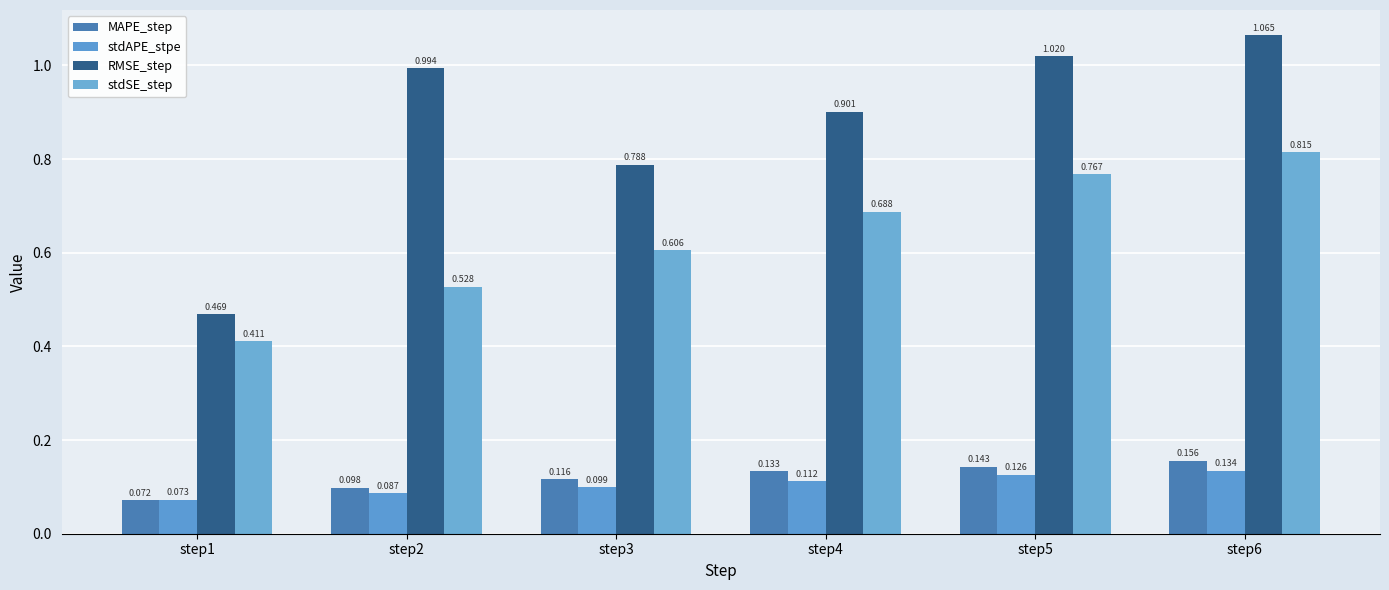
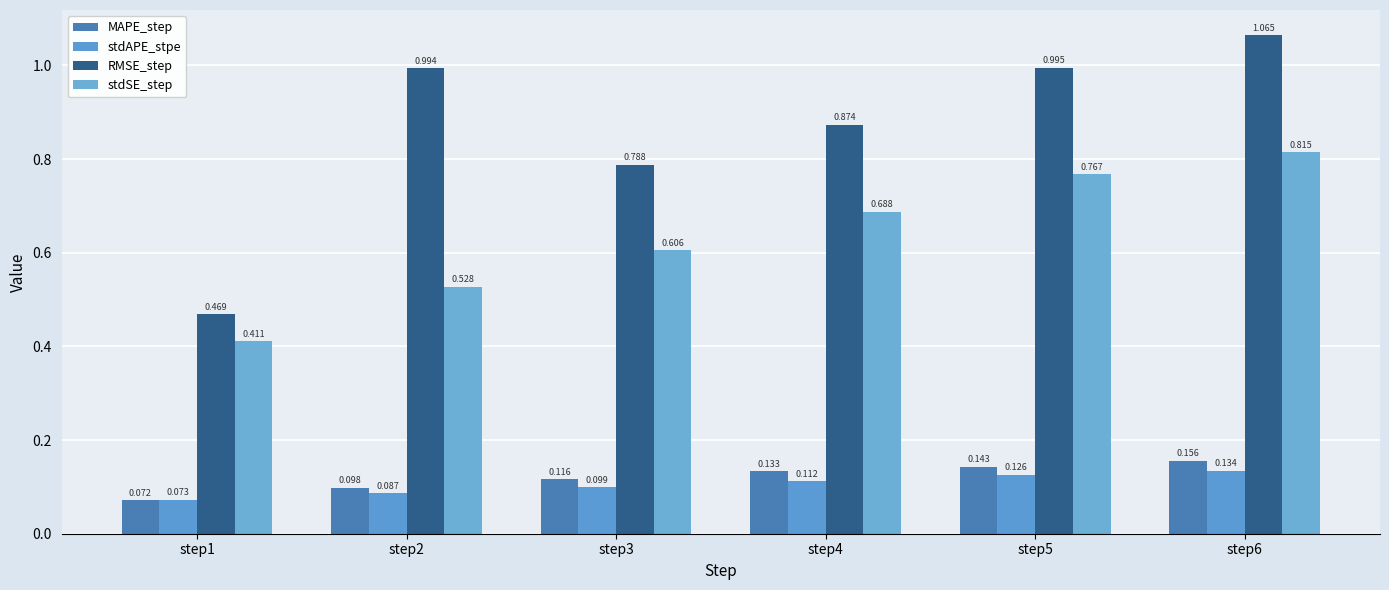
  {
    "RMSE_step": {
      "step1": 0.469,
      "step2": 0.994,
      "step3": 0.788,
-     "step4": 0.901,
-     "step5": 1.020,
+     "step4": 0.874,
+     "step5": 0.995,
      "step6": 1.065
    }
  }
